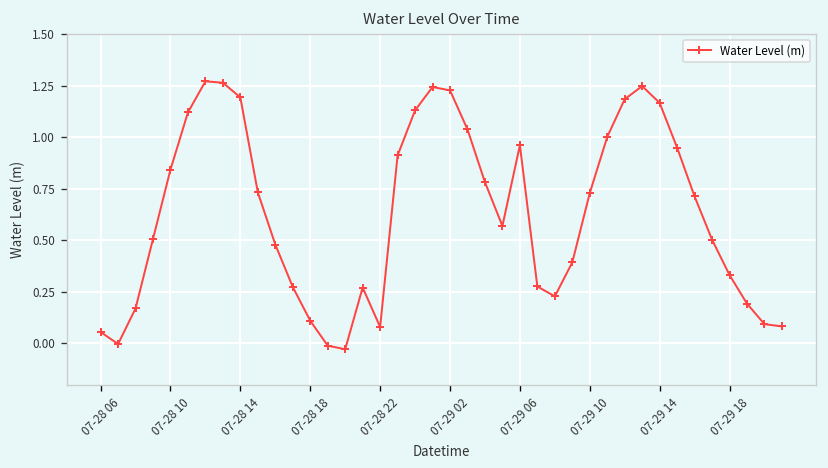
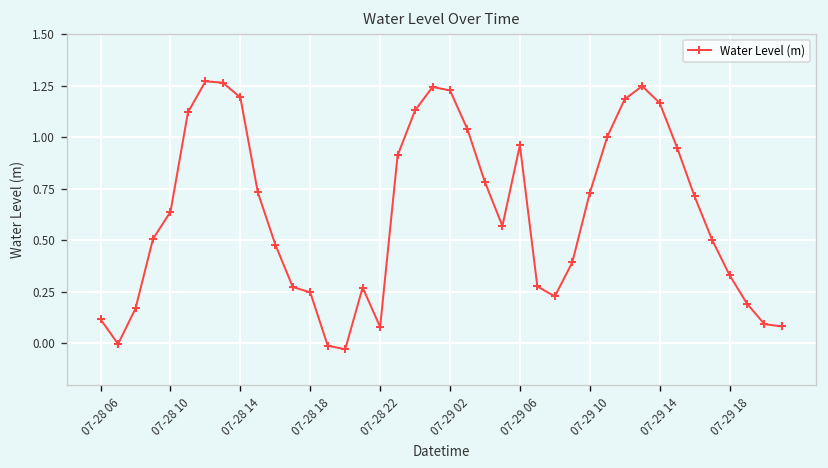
  {
-   "07-28 06": 0.06,
-   "07-28 10": 0.84,
+   "07-28 06": 0.12,
+   "07-28 10": 0.64,
    "07-28 14": 1.19,
-   "07-28 18": 0.11,
+   "07-28 18": 0.25,
    "07-28 22": 0.08,
    "07-29 02": 1.23,
    "07-29 06": 0.96,
    "07-29 10": 0.73,
    "07-29 14": 1.17,
    "07-29 18": 0.33
  }
